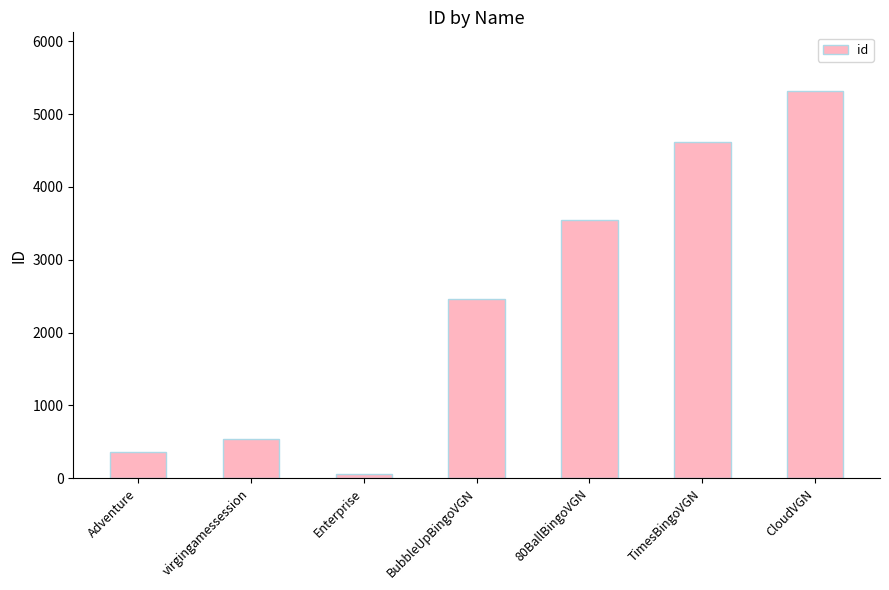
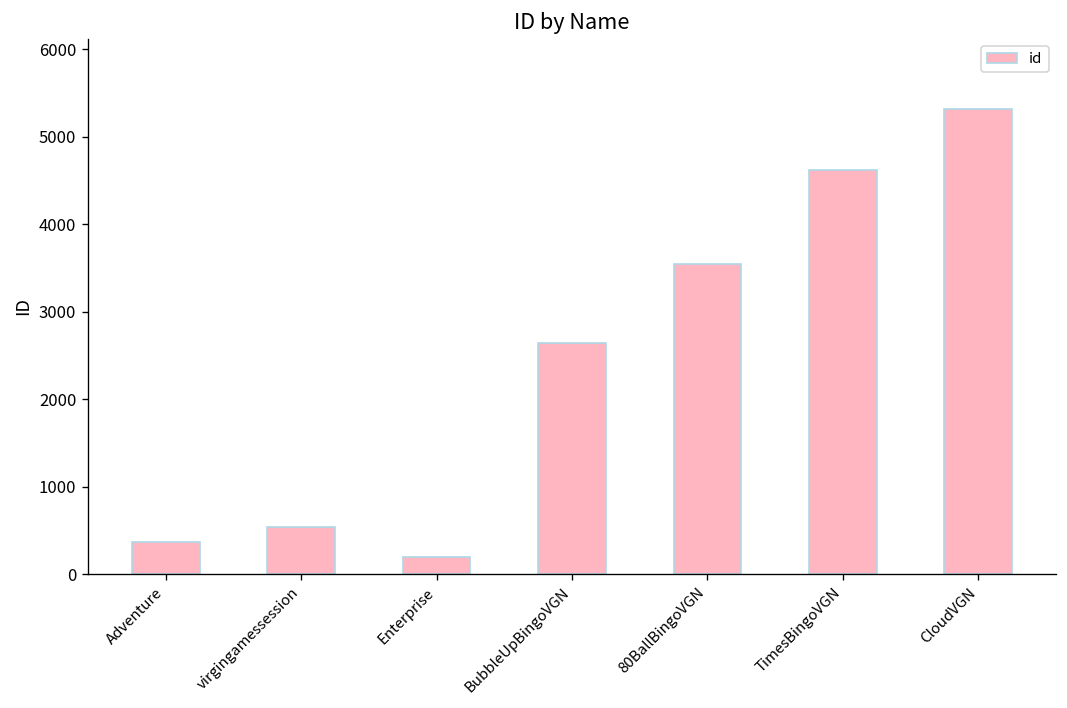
  {
    "Adventure": 400,
    "virgingamessession": 500,
-   "Enterprise": 100,
-   "BubbleUpBingoVGN": 2500,
+   "Enterprise": 200,
+   "BubbleUpBingoVGN": 2600,
    "80BallBingoVGN": 3500,
    "TimesBingoVGN": 4600,
    "CloudVGN": 5300
  }
